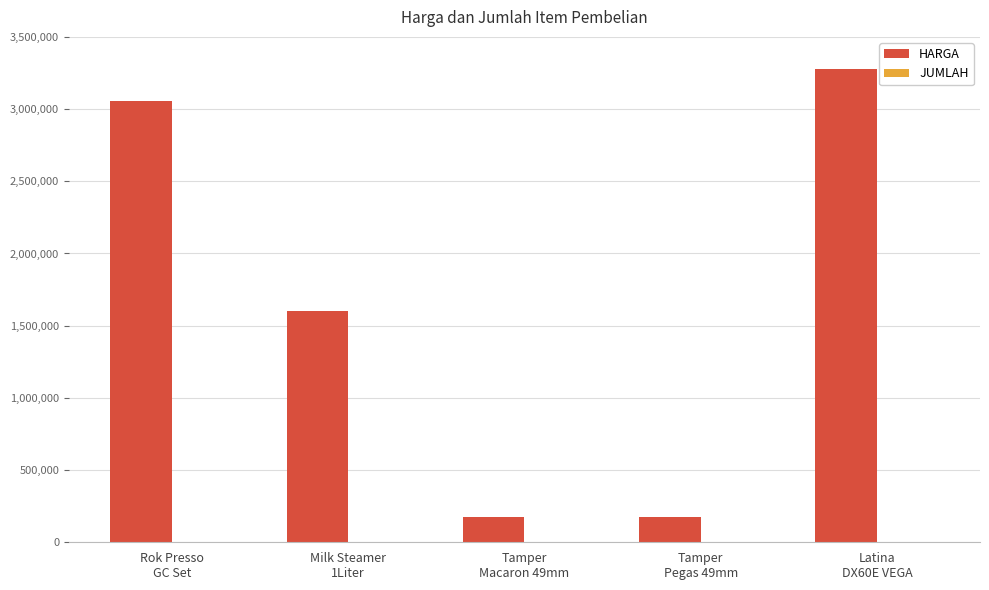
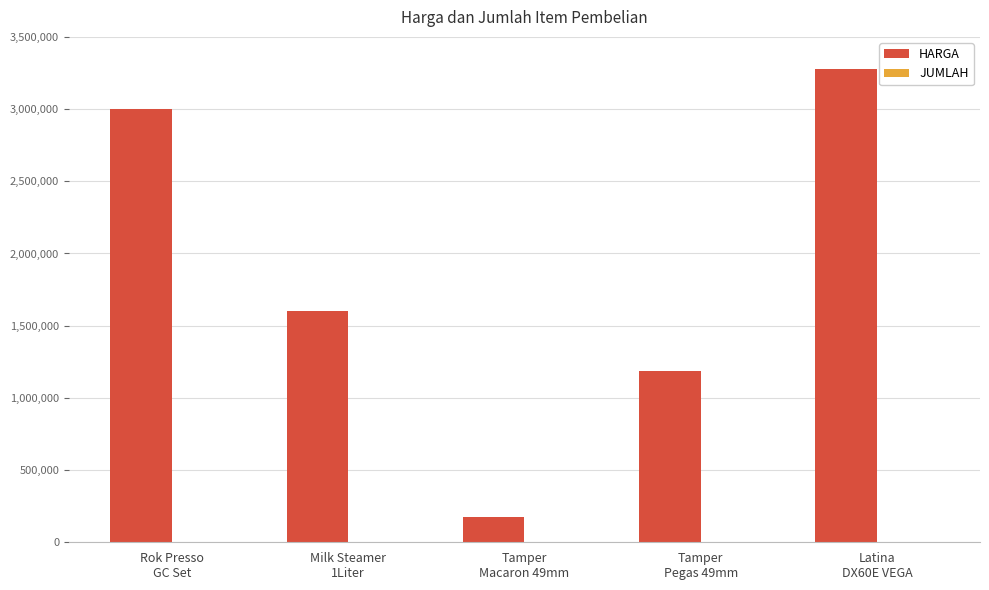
  {
    "HARGA": {
-     "Rok Presso GC Set": "3,060,000",
+     "Rok Presso GC Set": "3,000,000",
      "Milk Steamer 1Liter": "1,600,000",
      "Tamper Macaron 49mm": "180,000",
-     "Tamper Pegas 49mm": "180,000",
+     "Tamper Pegas 49mm": "1,190,000",
      "Latina DX60E VEGA": "3,280,000"
    }
  }
